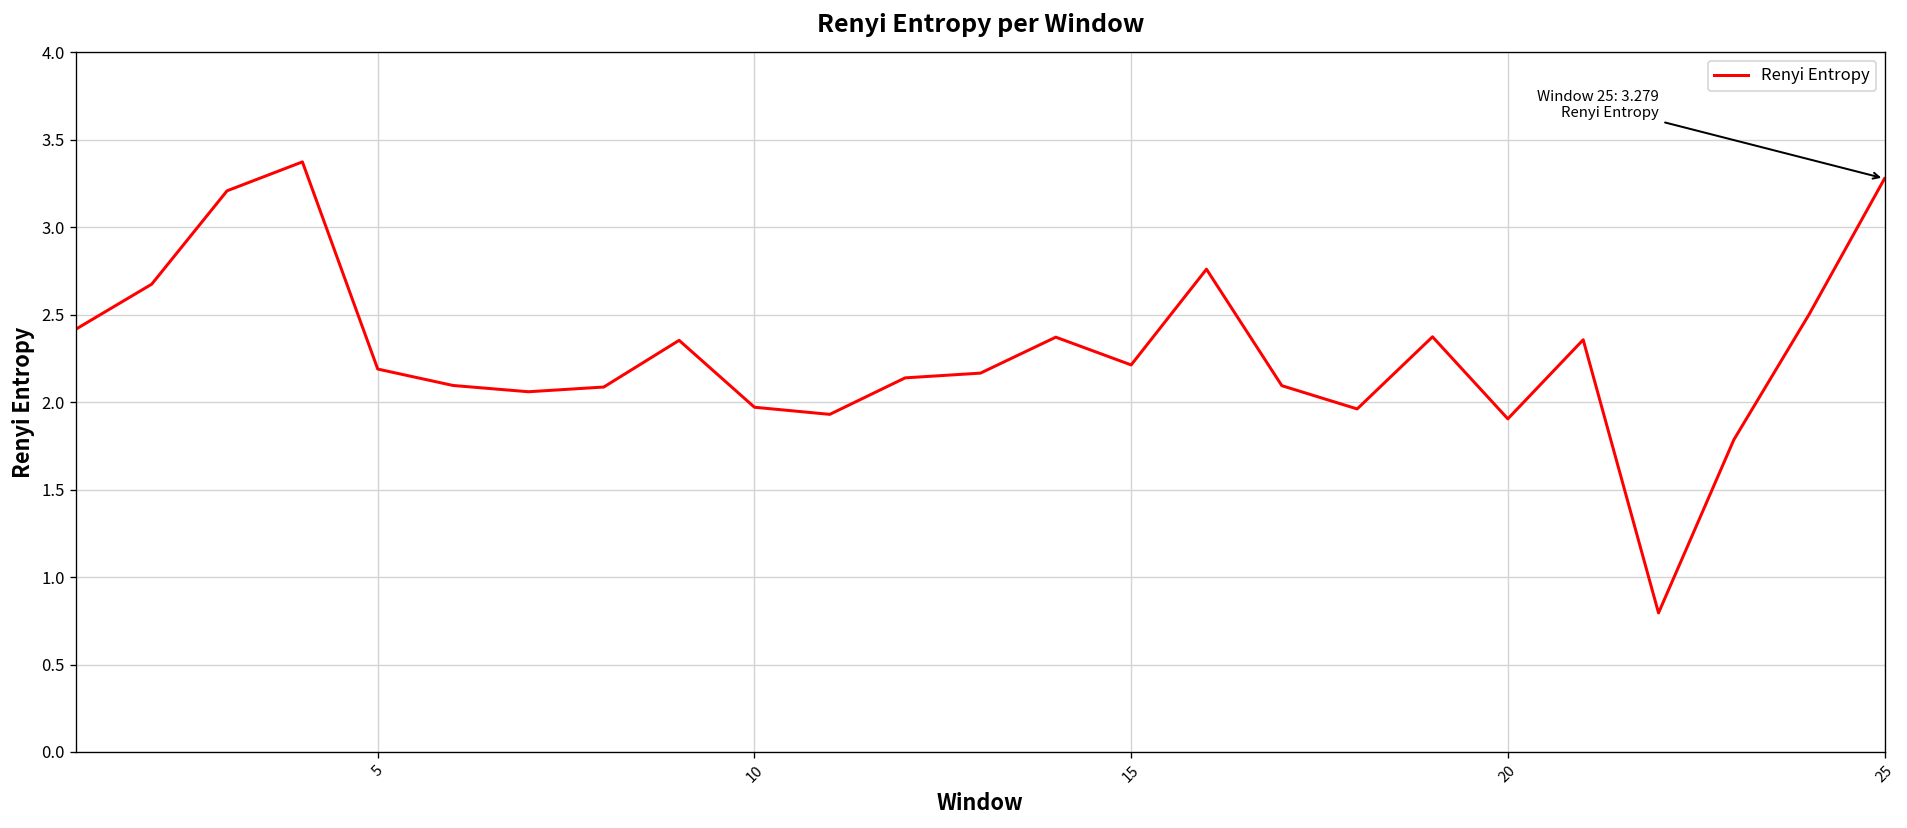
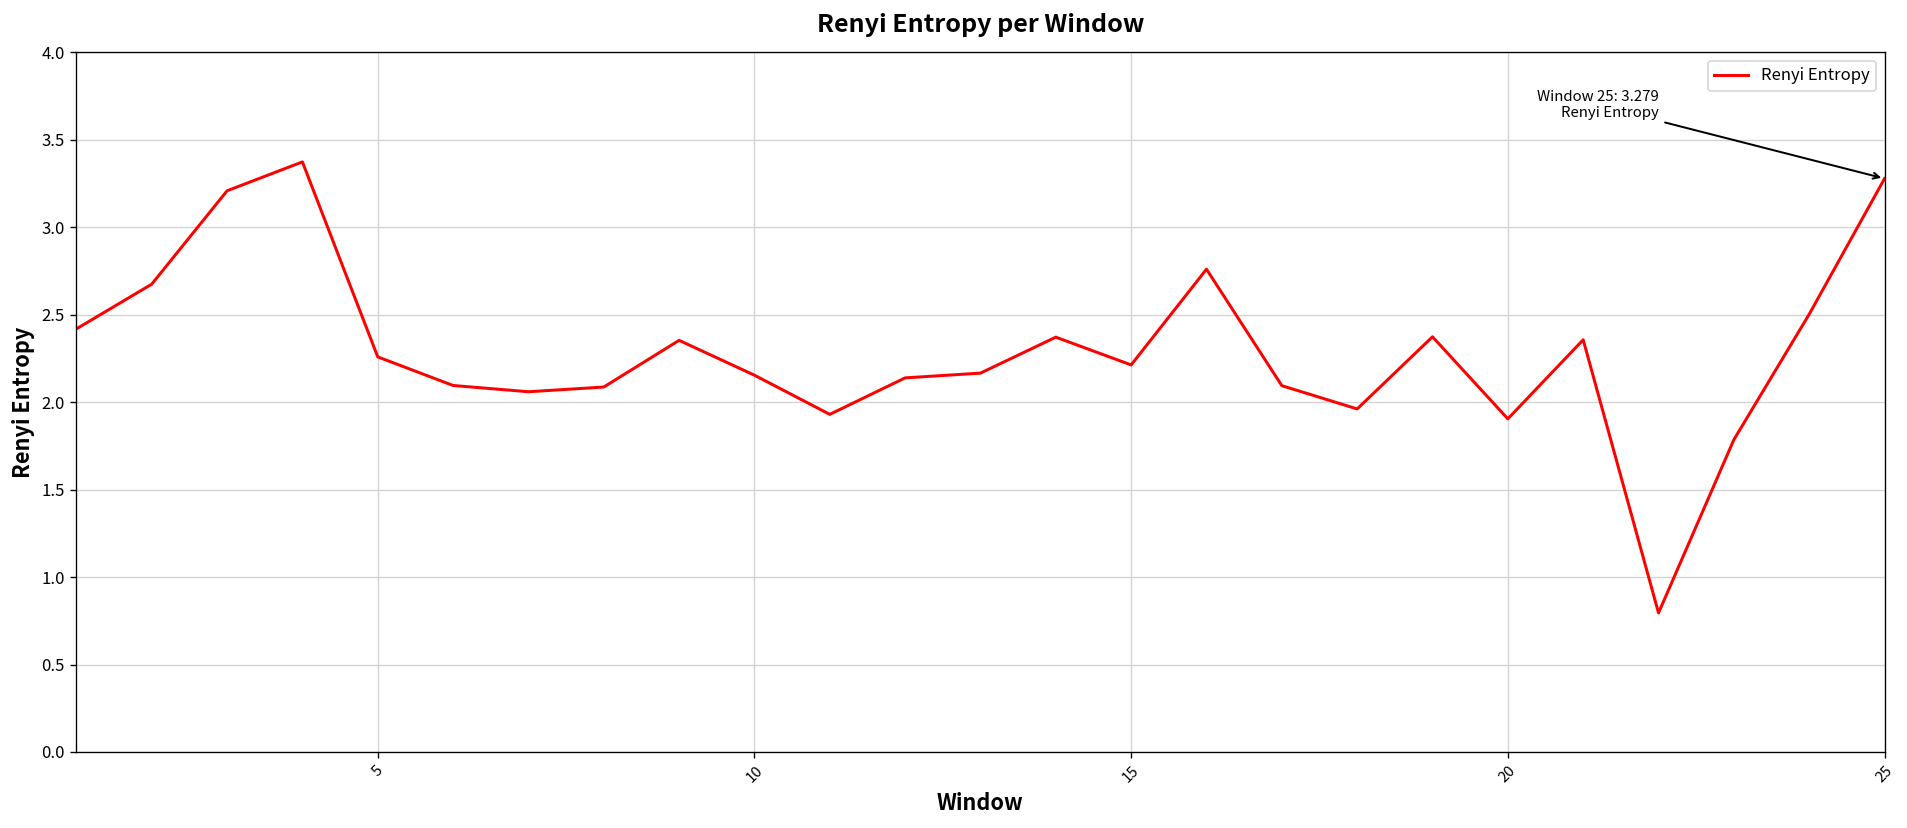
  {
-   "5": 2.19,
-   "10": 1.97,
+   "5": 2.26,
+   "10": 2.15,
    "15": 2.21,
    "20": 1.90
  }
